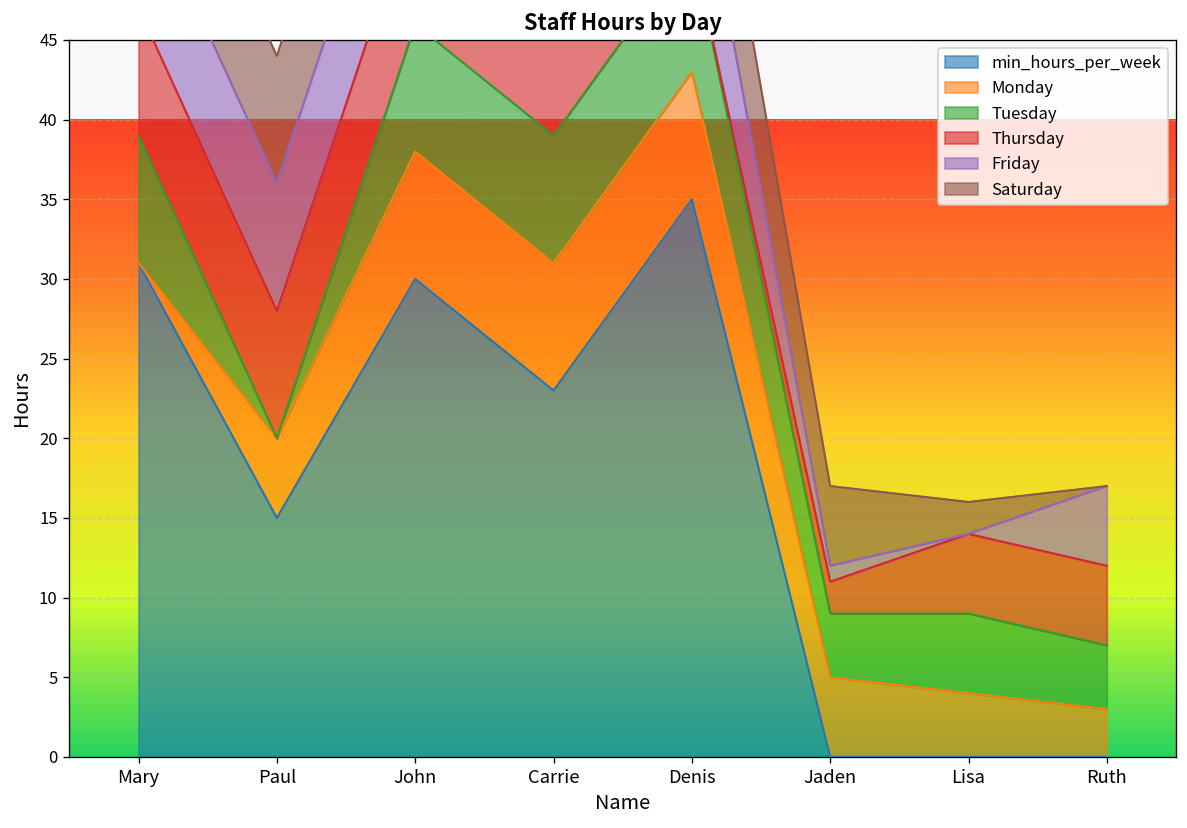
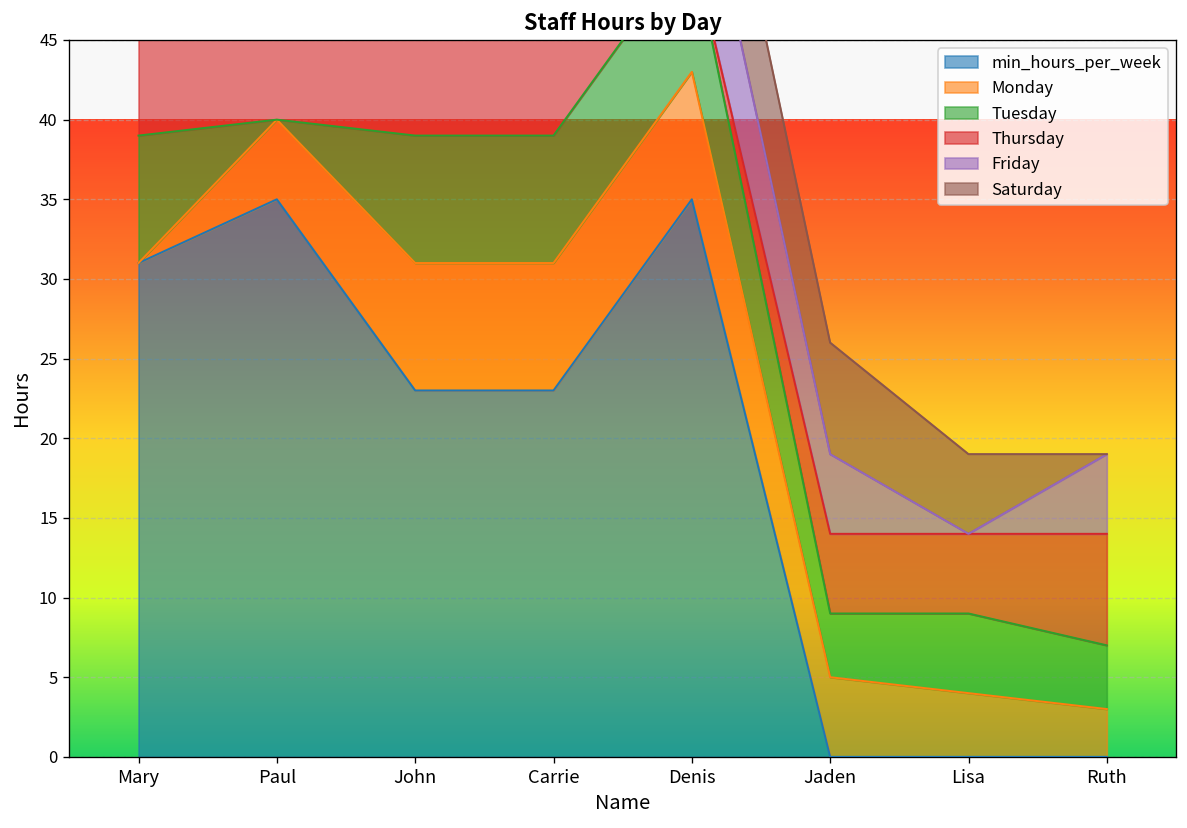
  {
    "min_hours_per_week": {
-     "Paul": 15,
-     "John": 30,
+     "Paul": 35,
+     "John": 23,
      "Carrie": 23,
      "Denis": 35,
      "Jaden": 0,
      "Lisa": 0,
      "Ruth": 0
    },
    "Monday": {
      "John": 8,
      "Carrie": 8,
      "Denis": 8,
      "Jaden": 5,
      "Lisa": 4,
      "Ruth": 3
    },
    "Tuesday": {
      "Mary": 8,
      "Carrie": 8,
      "Jaden": 4,
      "Lisa": 5,
      "Ruth": 4
    },
    "Thursday": {
-     "Jaden": 2,
-     "Ruth": 5
+     "Jaden": 5,
+     "Ruth": 7
    },
    "Friday": {
-     "Jaden": 1
+     "Jaden": 5
    },
    "Saturday": {
-     "Jaden": 5,
-     "Lisa": 2
+     "Jaden": 7,
+     "Lisa": 5
    }
  }
